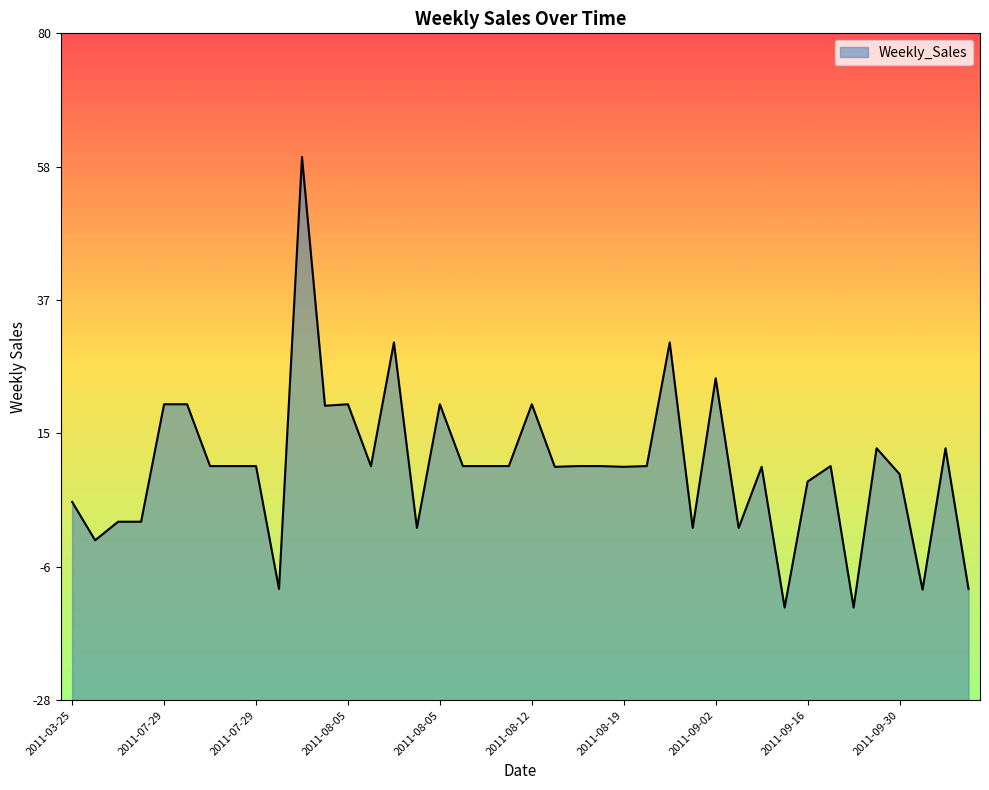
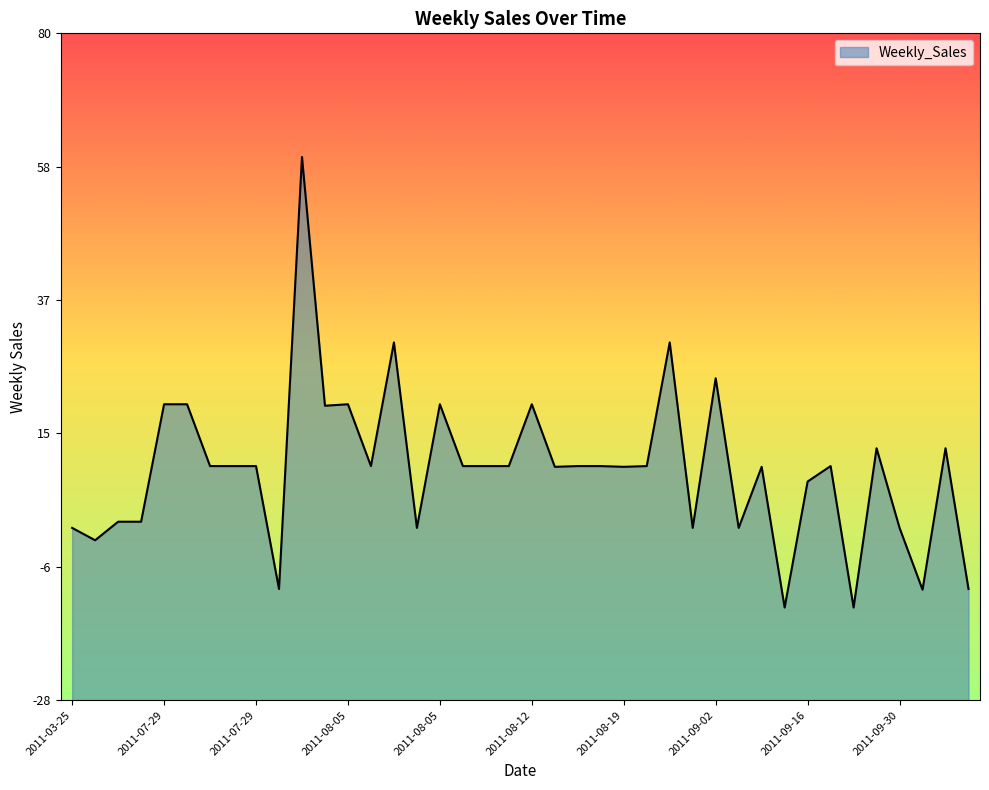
  {
-   "2011-03-25": 4,
+   "2011-03-25": 0,
    "2011-08-12": 20,
    "2011-08-19": 10,
    "2011-09-02": 24,
    "2011-09-16": 8,
-   "2011-09-30": 9
+   "2011-09-30": 0
  }
